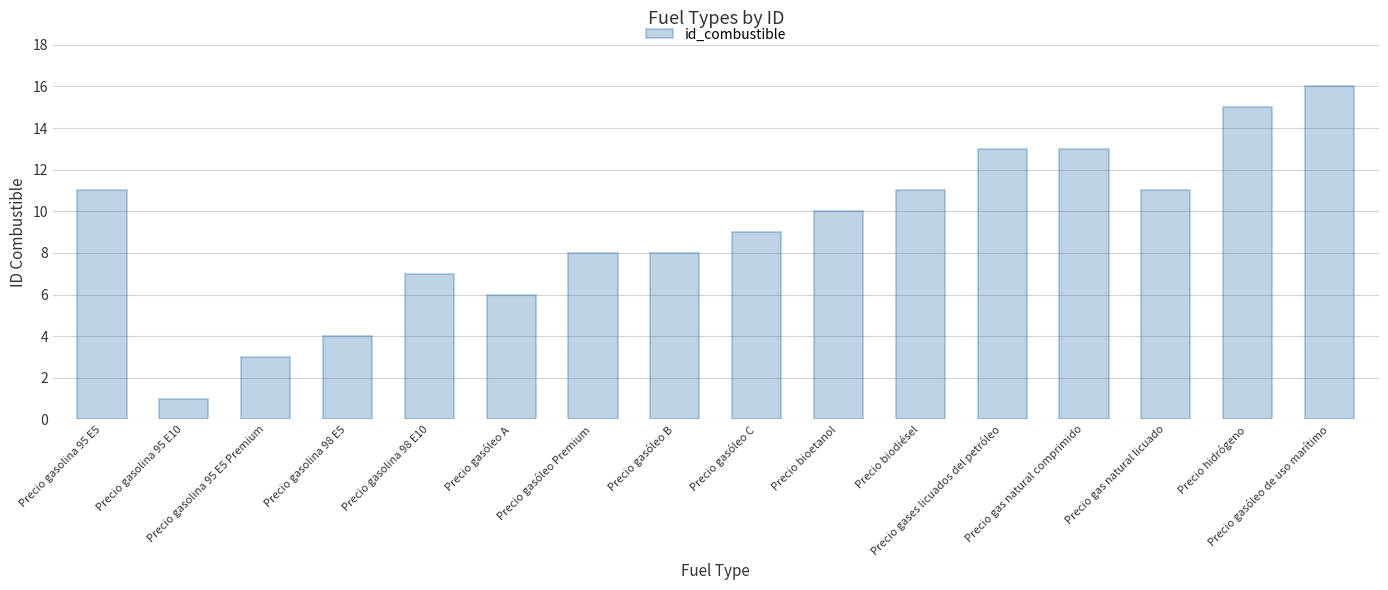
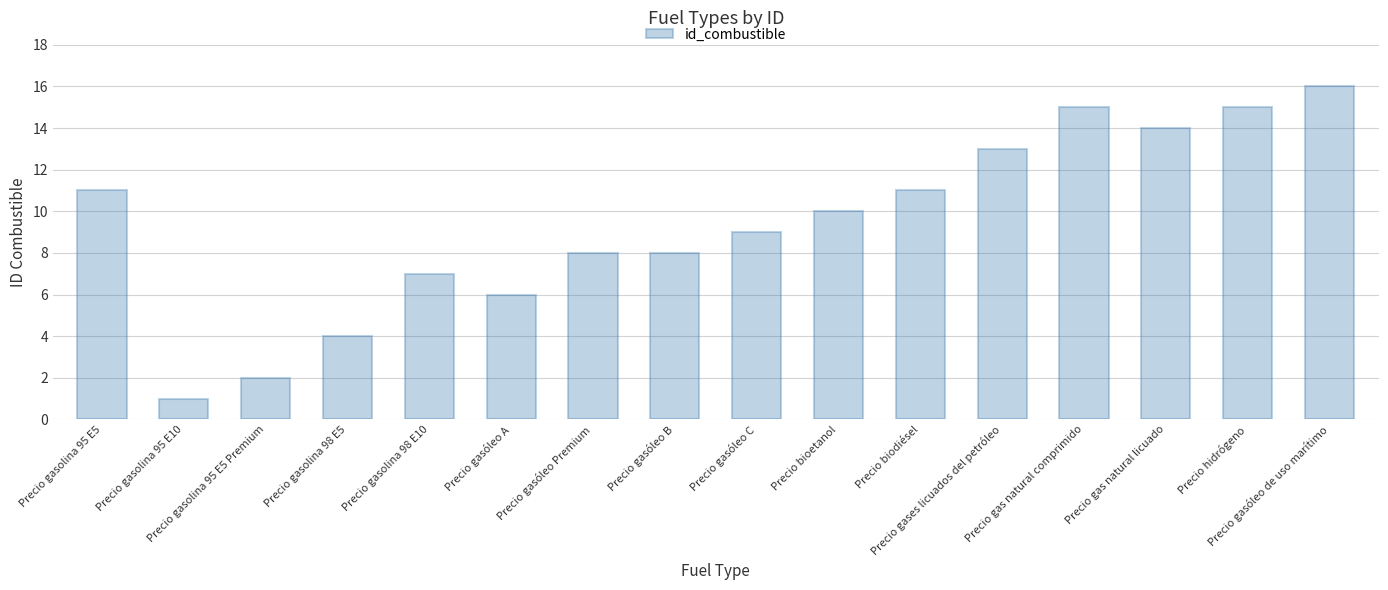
  {
    "Precio gasolina 95 E5": 11,
    "Precio gasolina 95 E10": 1,
-   "Precio gasolina 95 E5 Premium": 3,
+   "Precio gasolina 95 E5 Premium": 2,
    "Precio gasolina 98 E5": 4,
    "Precio gasolina 98 E10": 7,
    "Precio gasóleo A": 6,
    "Precio gasóleo Premium": 8,
    "Precio gasóleo B": 8,
    "Precio gasóleo C": 9,
    "Precio bioetanol": 10,
    "Precio biodiésel": 11,
    "Precio gases licuados del petróleo": 13,
-   "Precio gas natural comprimido": 13,
-   "Precio gas natural licuado": 11,
+   "Precio gas natural comprimido": 15,
+   "Precio gas natural licuado": 14,
    "Precio hidrógeno": 15,
    "Precio gasóleo de uso marítimo": 16
  }
